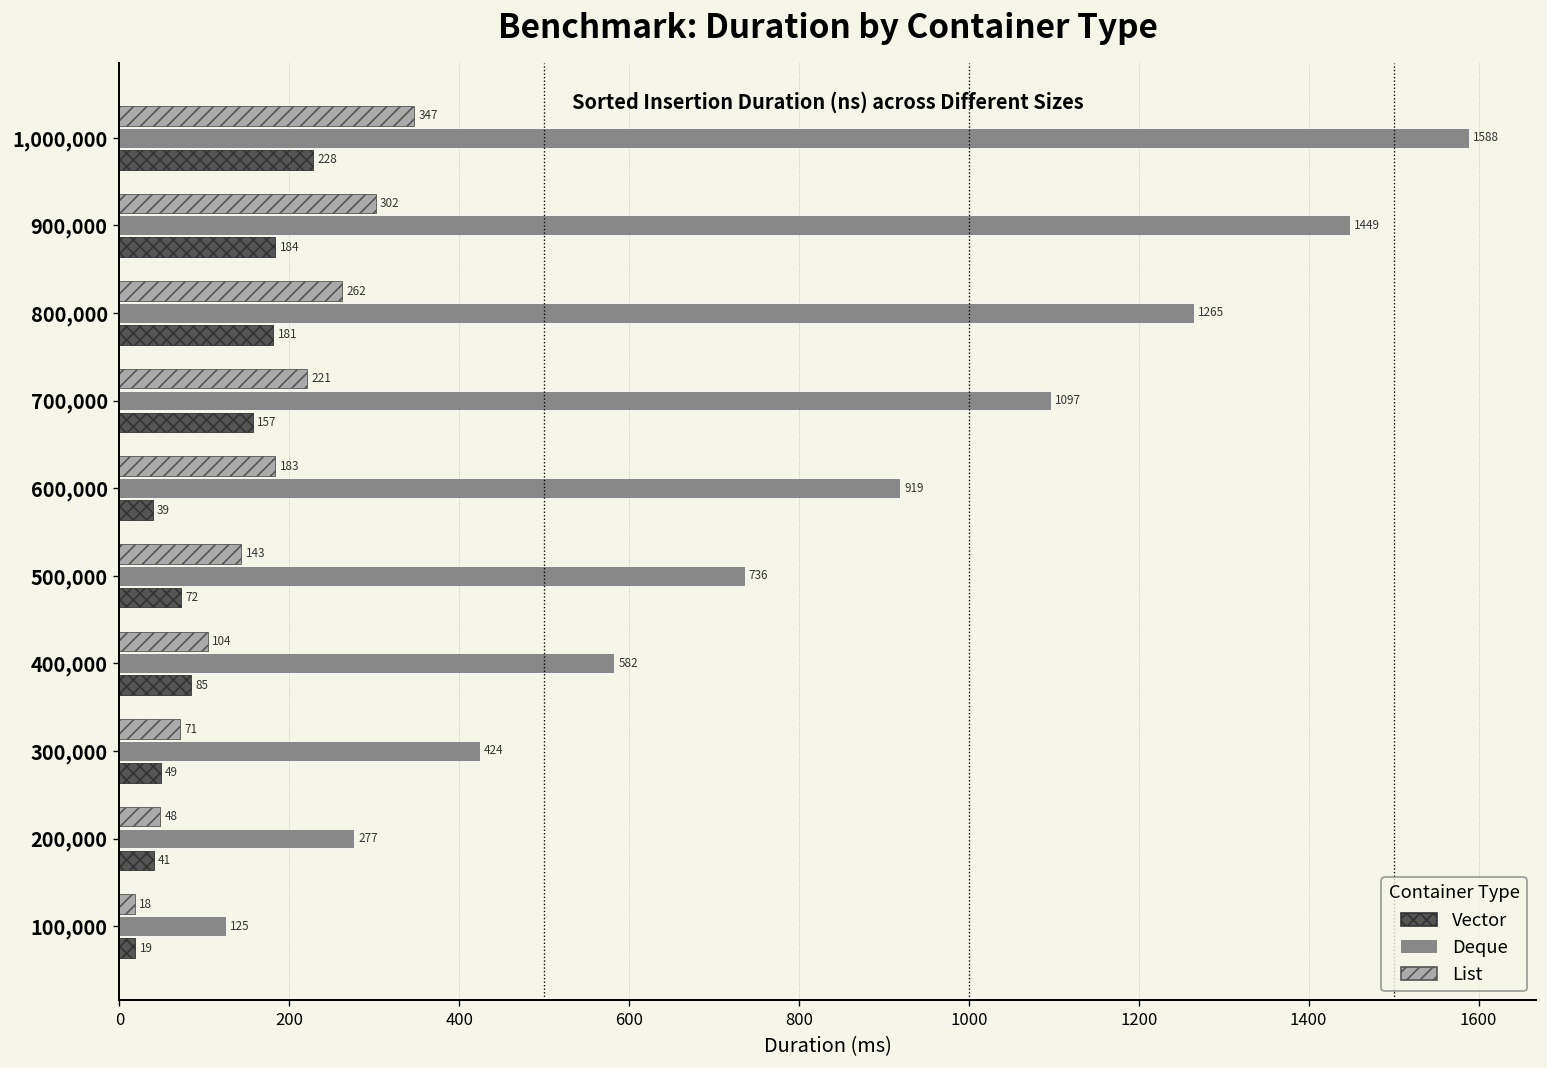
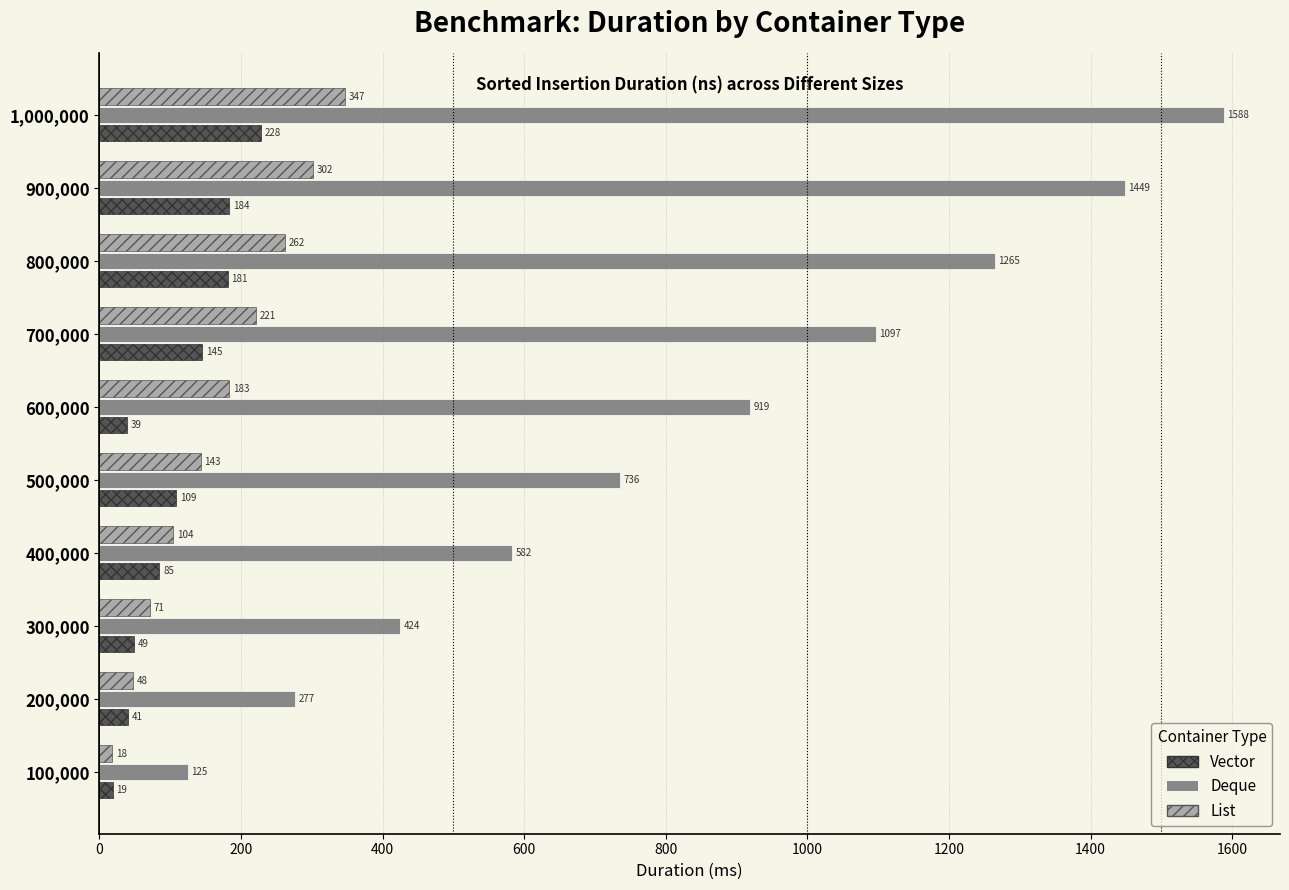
  {
    "Vector": {
      "1,000,000": 228,
      "900,000": 184,
      "800,000": 181,
-     "700,000": 157,
+     "700,000": 145,
      "600,000": 39,
-     "500,000": 72,
+     "500,000": 109,
      "400,000": 85,
      "300,000": 49,
      "200,000": 41,
      "100,000": 19
    }
  }
